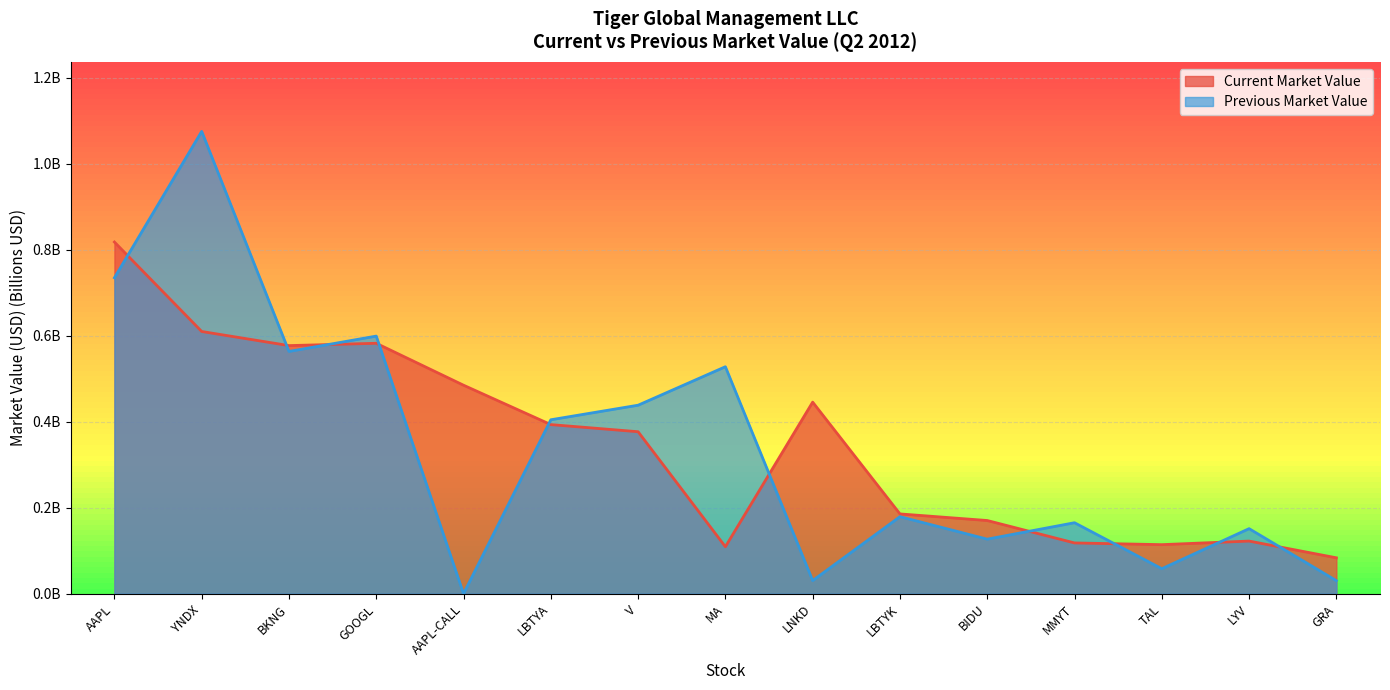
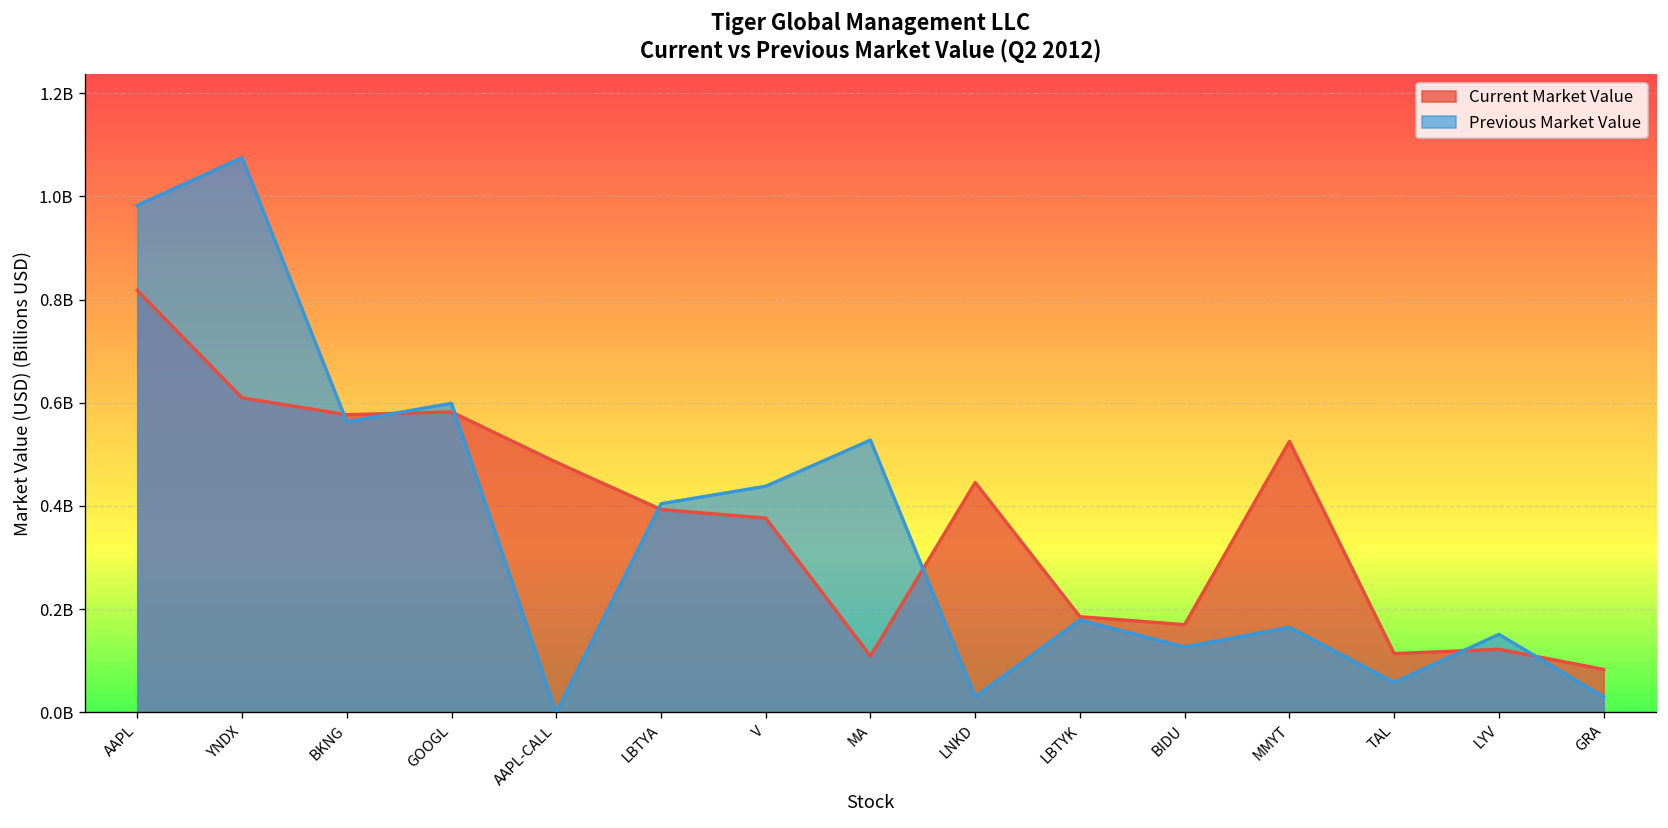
  {
    "Current Market Value": {
      "AAPL": 820000000,
      "YNDX": 610000000,
      "BKNG": 580000000,
      "GOOGL": 580000000,
      "AAPL-CALL": 480000000,
      "LBTYA": 390000000,
      "V": 380000000,
      "MA": 110000000,
      "LNKD": 450000000,
      "LBTYK": 190000000,
      "BIDU": 170000000,
-     "MMYT": 120000000,
+     "MMYT": 530000000,
      "TAL": 110000000,
      "LYV": 120000000,
      "GRA": 80000000
    },
    "Previous Market Value": {
-     "AAPL": 730000000,
+     "AAPL": 980000000,
      "YNDX": 1070000000,
      "BKNG": 560000000,
      "GOOGL": 600000000,
      "AAPL-CALL": 0,
      "LBTYA": 400000000,
      "V": 440000000,
      "MA": 530000000,
      "LNKD": 30000000,
      "LBTYK": 180000000,
      "BIDU": 130000000,
      "MMYT": 170000000,
      "TAL": 60000000,
      "LYV": 150000000,
      "GRA": 30000000
    }
  }
